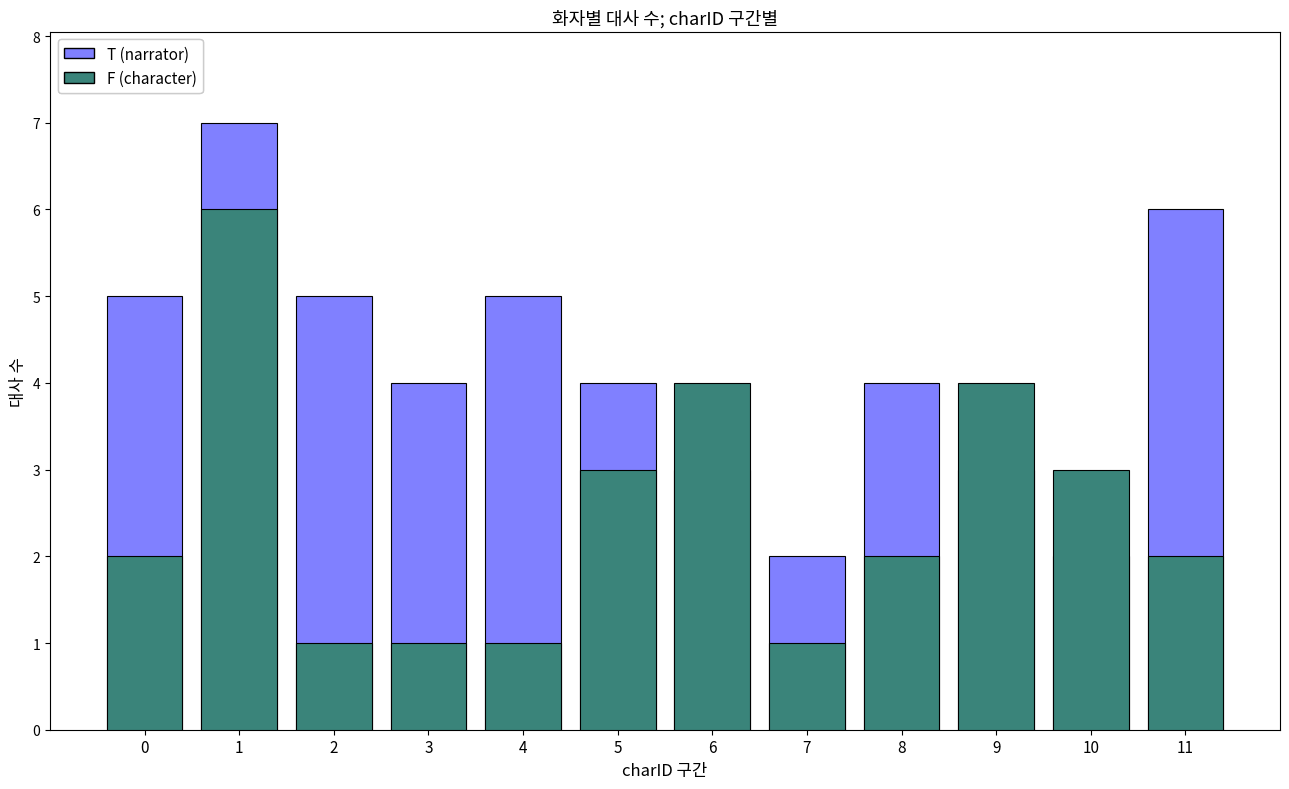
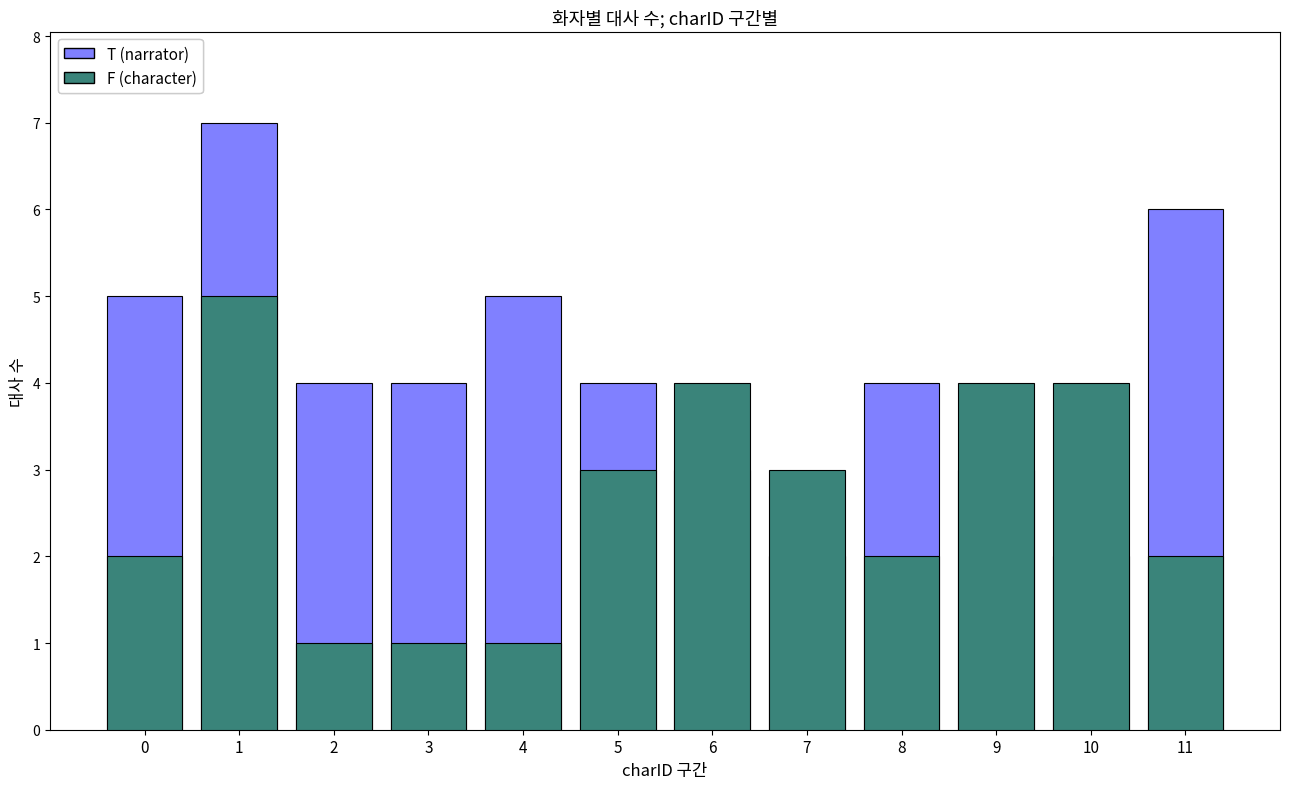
  {
    "T (narrator)": {
      "0": 5,
      "1": 7,
-     "2": 5,
+     "2": 4,
      "3": 4,
      "4": 5,
      "5": 4,
      "8": 4,
      "11": 6
    },
    "F (character)": {
-     "1": 6,
+     "1": 5,
      "6": 4,
-     "7": 1,
+     "7": 3,
      "9": 4,
-     "10": 3
+     "10": 4
    }
  }
